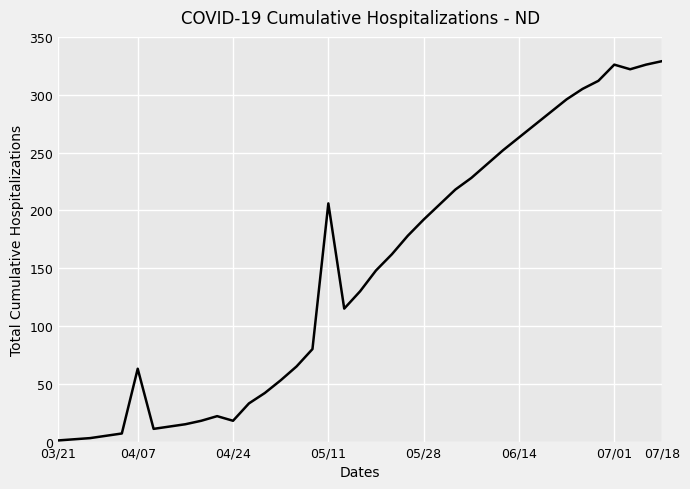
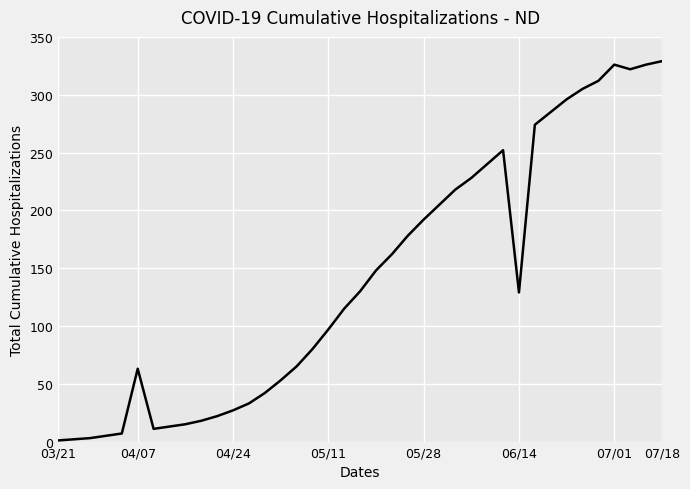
  {
    "03/21": 1,
    "04/07": 63,
-   "04/24": 18,
-   "05/11": 206,
+   "04/24": 27,
+   "05/11": 97,
    "05/28": 192,
-   "06/14": 263,
+   "06/14": 129,
    "07/01": 326,
    "07/18": 329
  }
